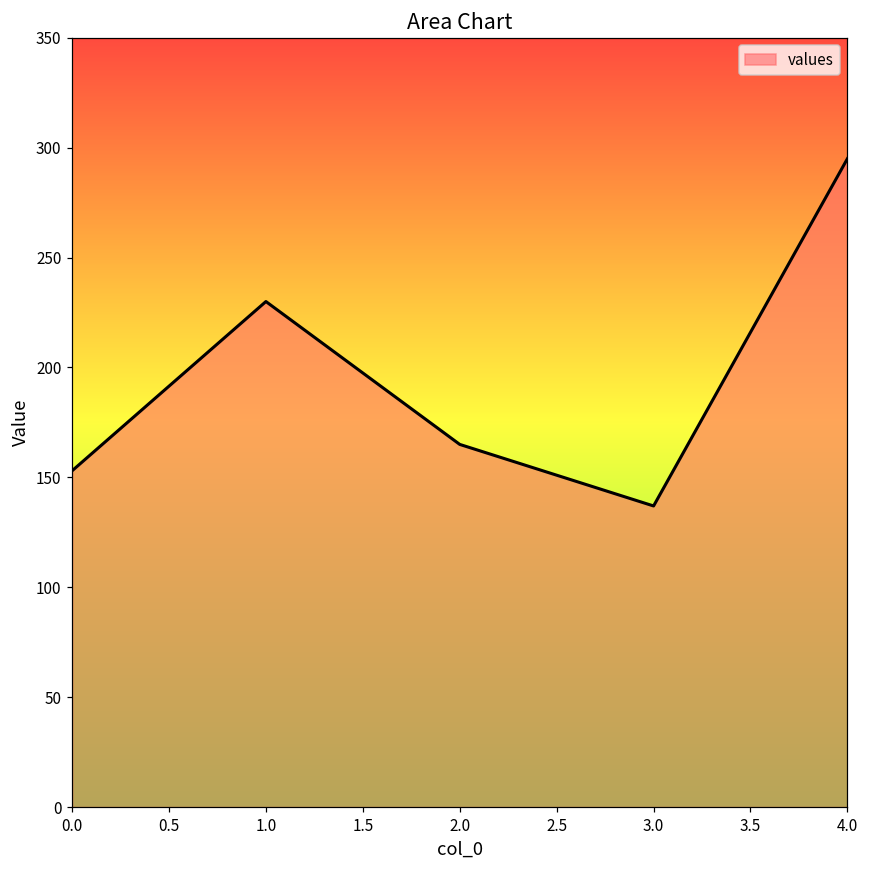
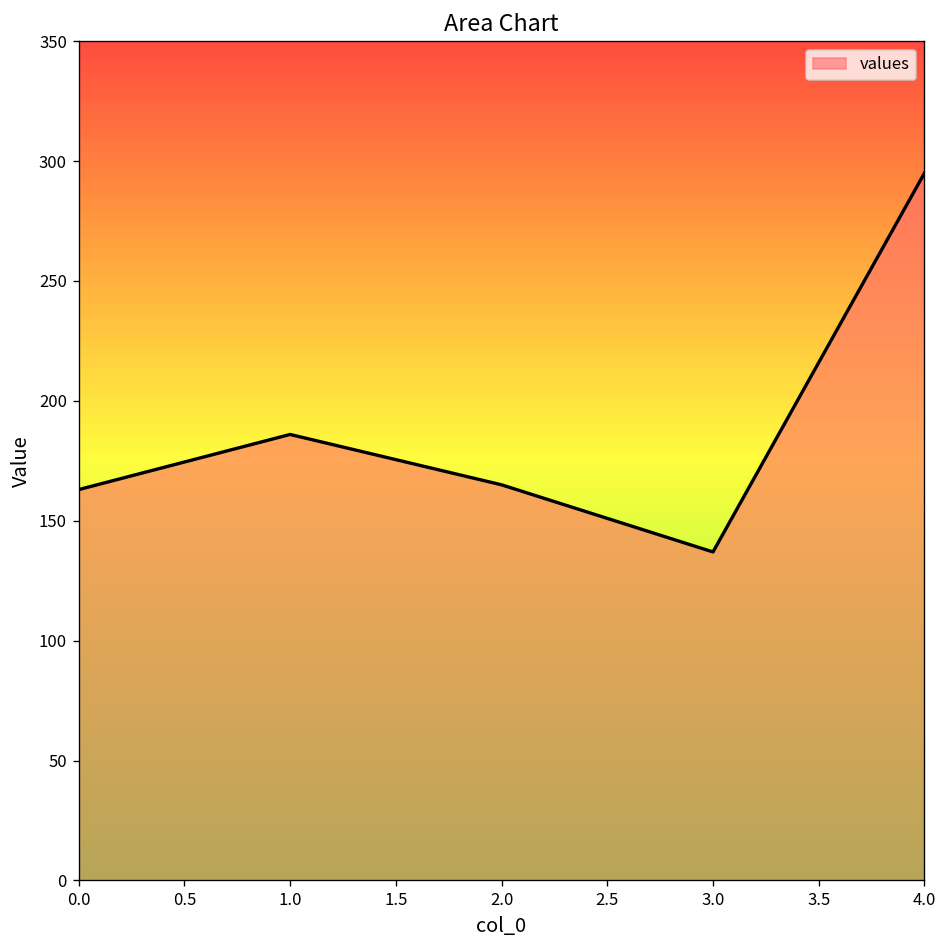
  {
-   "0.0": 153,
-   "1.0": 230,
+   "0.0": 163,
+   "1.0": 186,
    "2.0": 165,
    "3.0": 137,
    "4.0": 295
  }
